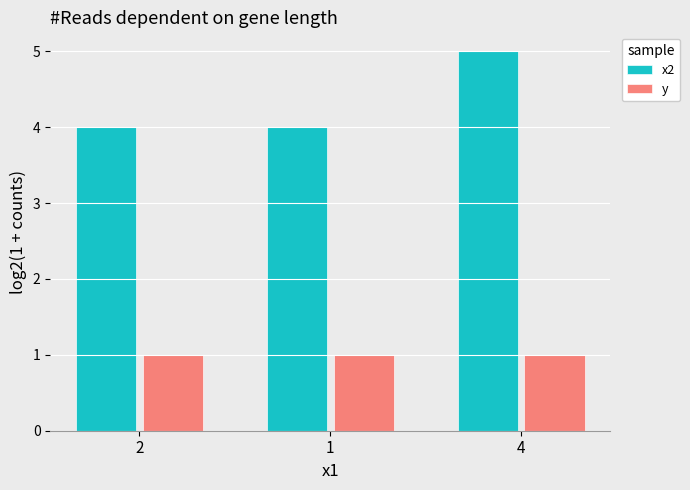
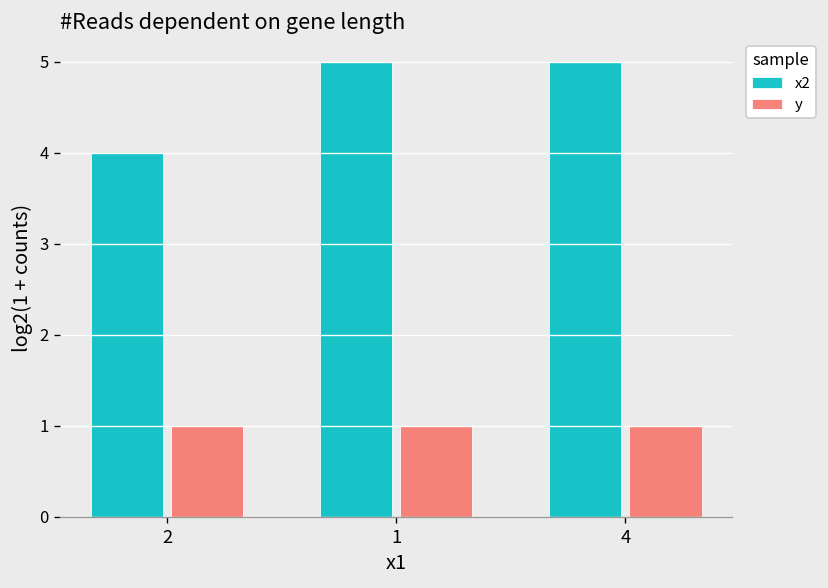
  {
    "x2": {
      "2": 4,
-     "1": 4,
+     "1": 5,
      "4": 5
    },
    "y": {
      "2": 1,
      "1": 1,
      "4": 1
    }
  }
